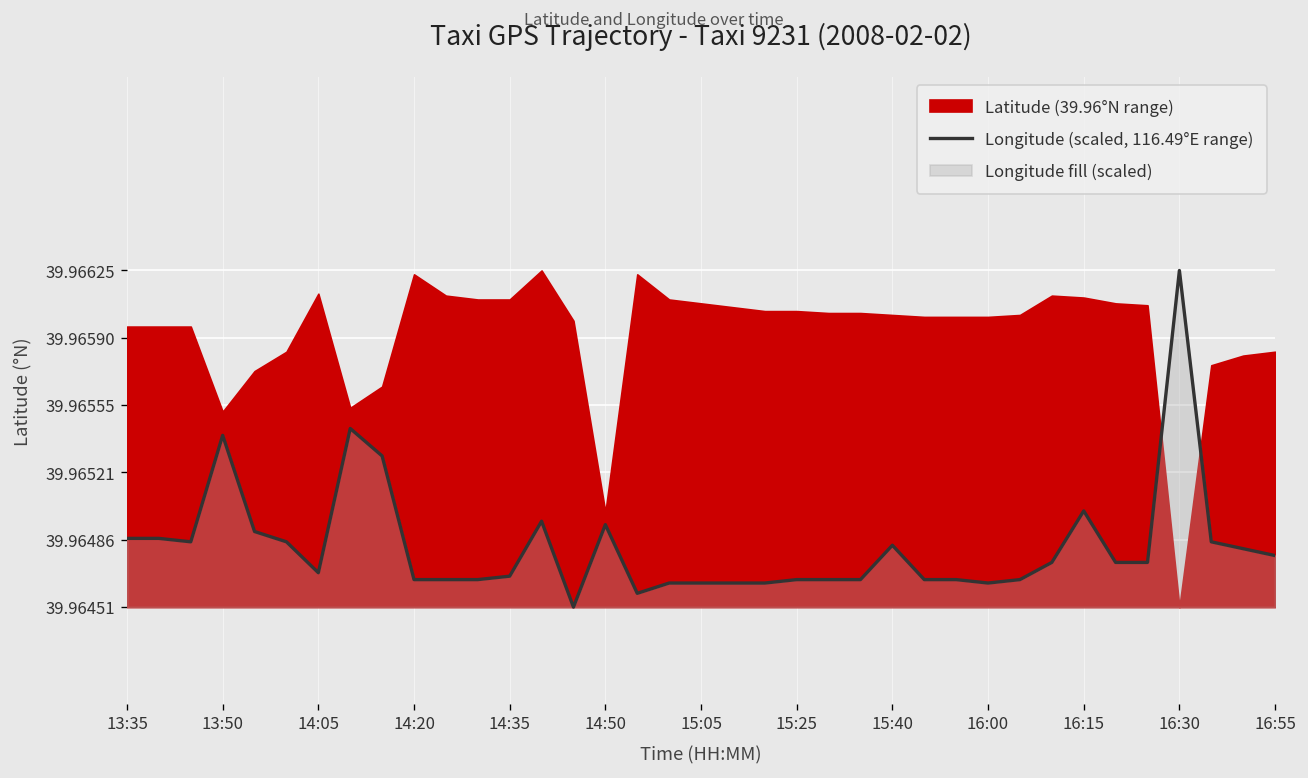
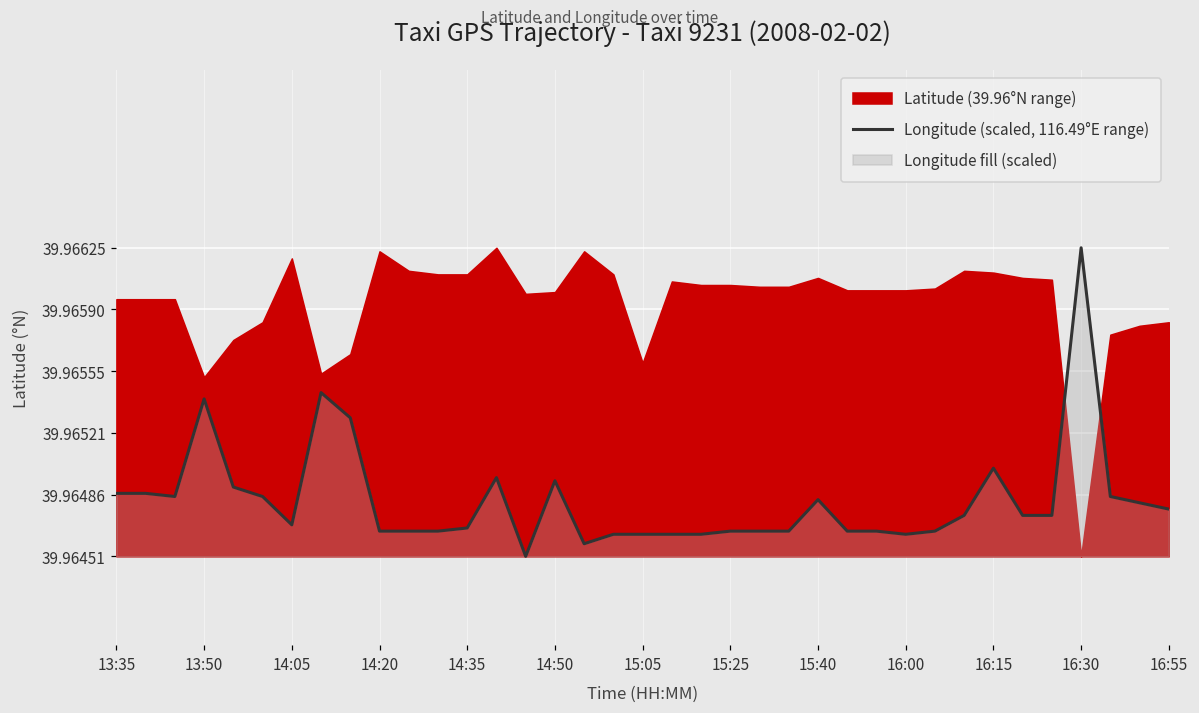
  {
    "Latitude (39.96°N range)": {
      "13:35": 39.96596,
      "13:50": 39.96552,
-     "14:05": 39.96613,
+     "14:05": 39.96619,
      "14:20": 39.96623,
      "14:35": 39.96610,
-     "14:50": 39.965,
-     "15:05": 39.96608,
+     "14:50": 39.966,
+     "15:05": 39.96560,
      "15:25": 39.96604,
-     "15:40": 39.96602,
+     "15:40": 39.96608,
      "16:00": 39.96601,
      "16:15": 39.96611,
      "16:55": 39.96583
    },
    "Longitude fill (scaled)": {
      "13:35": 39.96487,
      "13:50": 39.96540,
      "14:05": 39.96469,
      "14:20": 39.96465,
      "14:35": 39.96467,
      "14:50": 39.96494,
      "15:05": 39.96463,
      "15:25": 39.96465,
      "15:40": 39.96483,
      "16:00": 39.96463,
      "16:15": 39.96501,
      "16:30": 0.00174,
      "16:55": 39.96478
    }
  }
